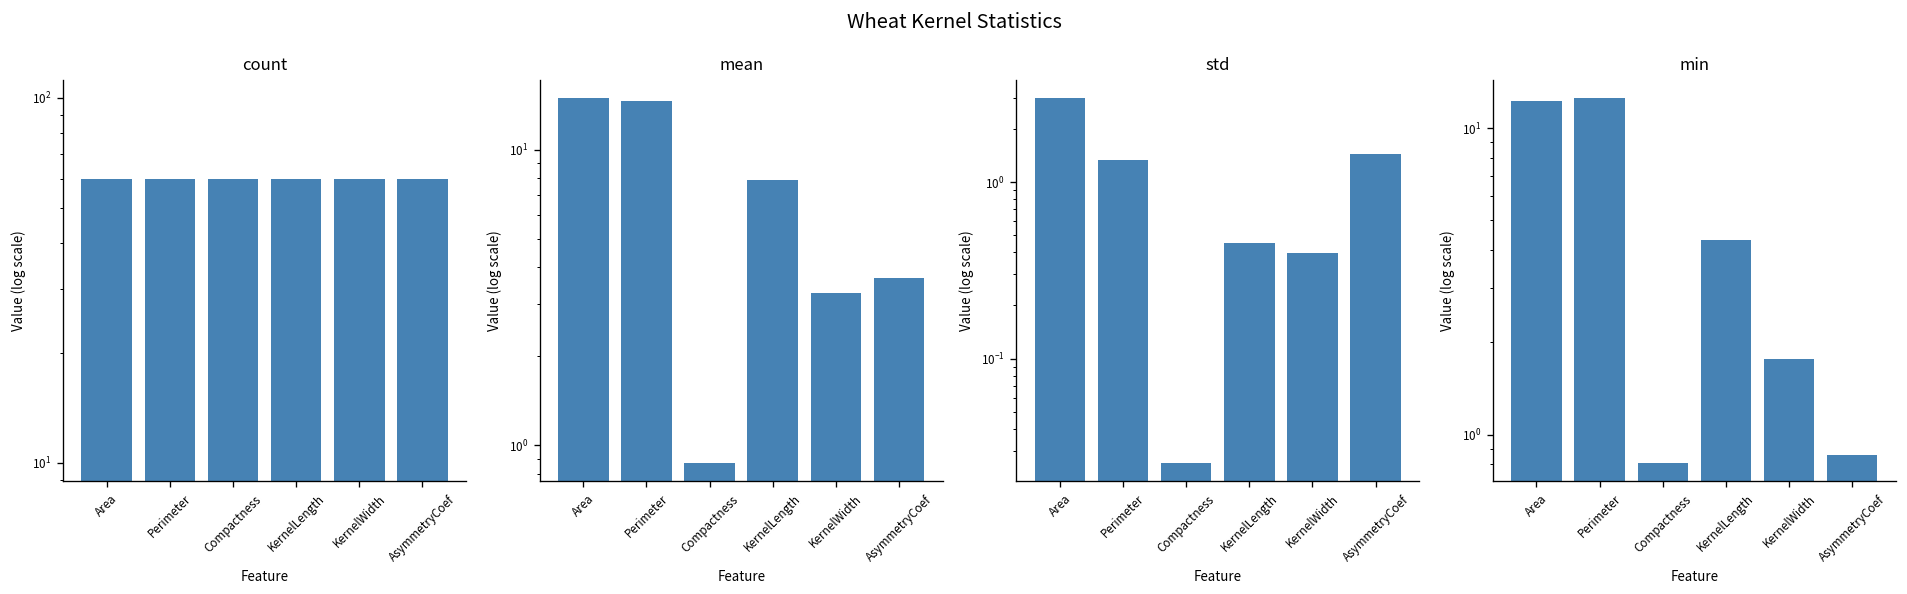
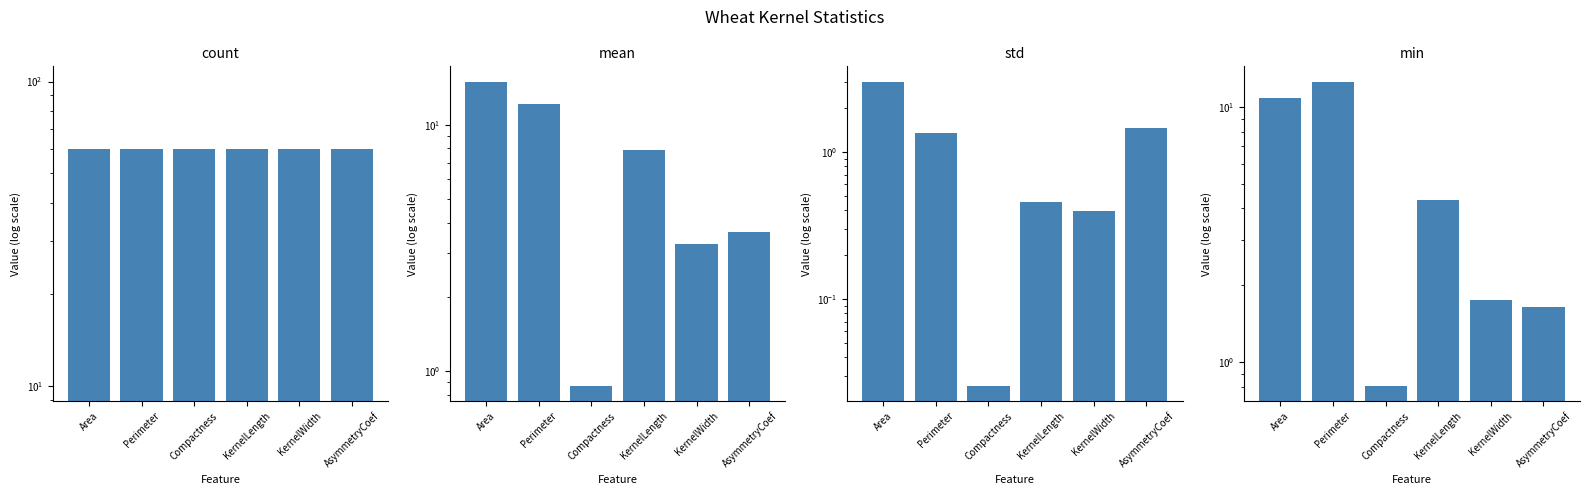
  {
    "count": {
      "Area": 60,
      "Perimeter": 60,
      "Compactness": 60,
      "KernelLength": 60,
      "KernelWidth": 60,
      "AsymmetryCoef": 60
    },
    "mean": {
      "Area": 15,
-     "Perimeter": 15,
+     "Perimeter": 12,
      "Compactness": 0.87,
      "KernelLength": 8,
      "KernelWidth": 3.3,
      "AsymmetryCoef": 3.7
    },
    "std": {
      "Area": 3.0,
      "Perimeter": 1.3,
      "Compactness": 0.026,
      "KernelLength": 0.45,
      "KernelWidth": 0.40,
      "AsymmetryCoef": 1.4
    },
    "min": {
-     "Area": 12,
+     "Area": 10.8,
      "Perimeter": 13,
      "Compactness": 0.81,
      "KernelLength": 4.3,
      "KernelWidth": 1.8,
-     "AsymmetryCoef": 0.86
+     "AsymmetryCoef": 1.6
    }
  }
